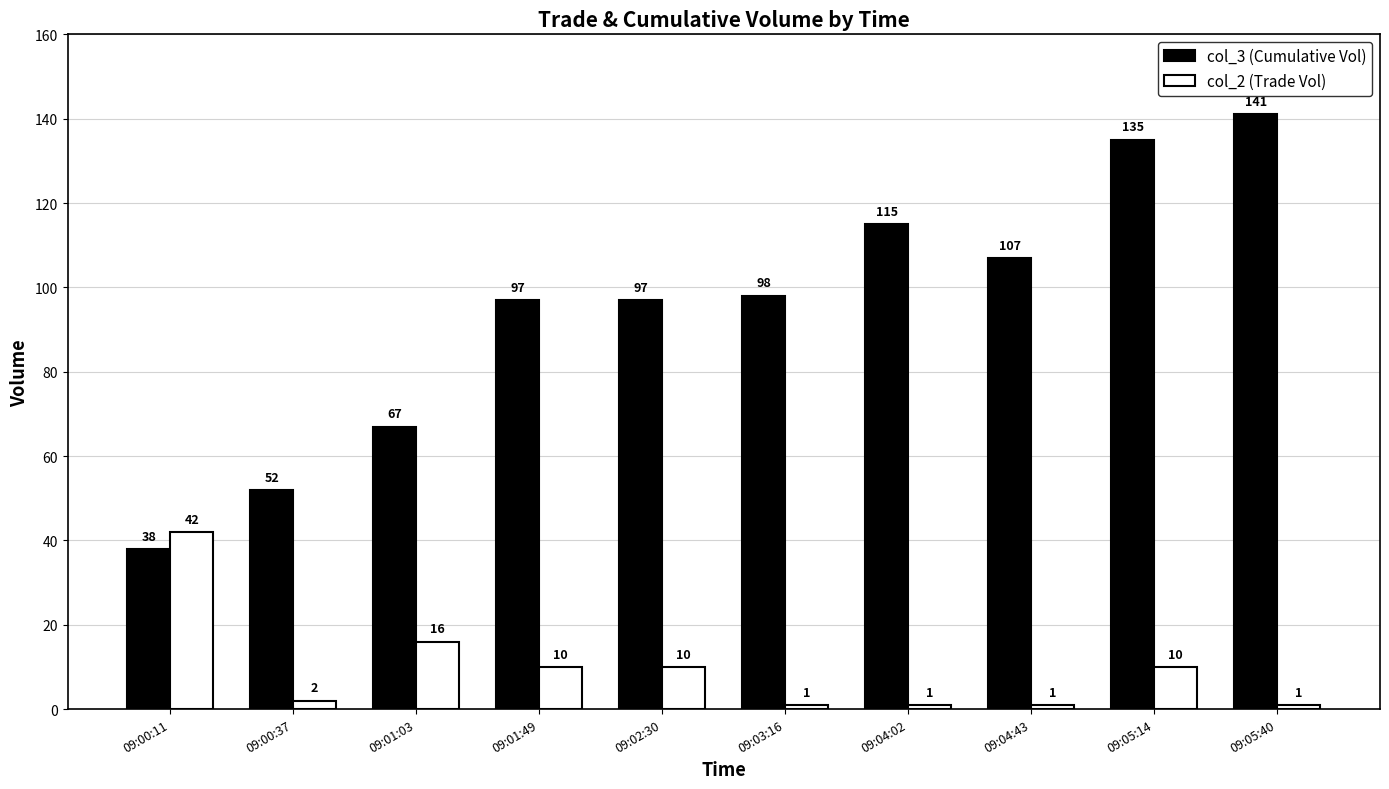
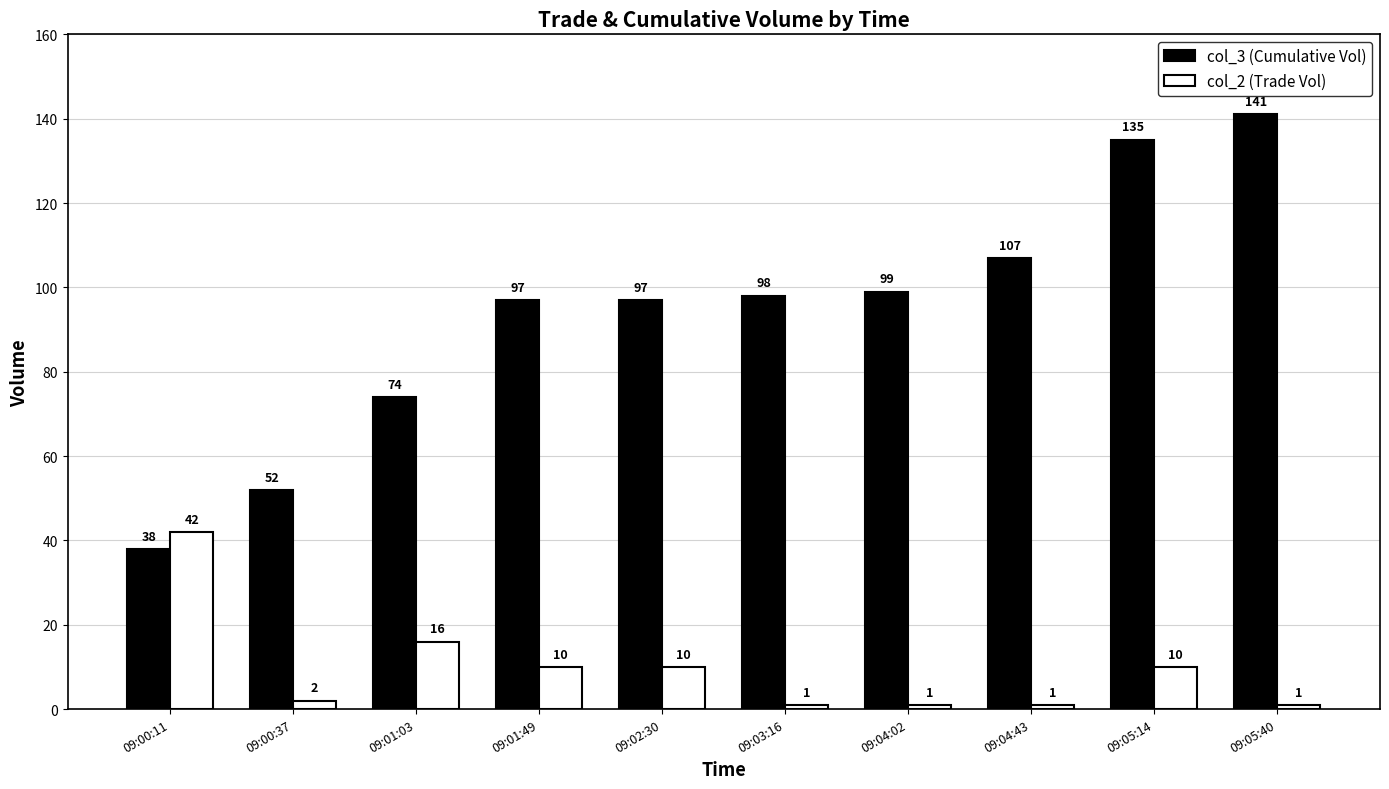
  {
    "col_3 (Cumulative Vol)": {
      "09:00:11": 38,
      "09:00:37": 52,
-     "09:01:03": 67,
+     "09:01:03": 74,
      "09:01:49": 97,
      "09:02:30": 97,
      "09:03:16": 98,
-     "09:04:02": 115,
+     "09:04:02": 99,
      "09:04:43": 107,
      "09:05:14": 135
    },
    "col_2 (Trade Vol)": {
      "09:00:11": 42,
      "09:00:37": 2,
      "09:01:03": 16,
      "09:01:49": 10,
      "09:02:30": 10,
      "09:03:16": 1,
      "09:04:02": 1,
      "09:04:43": 1,
      "09:05:14": 10,
      "09:05:40": 1
    }
  }
